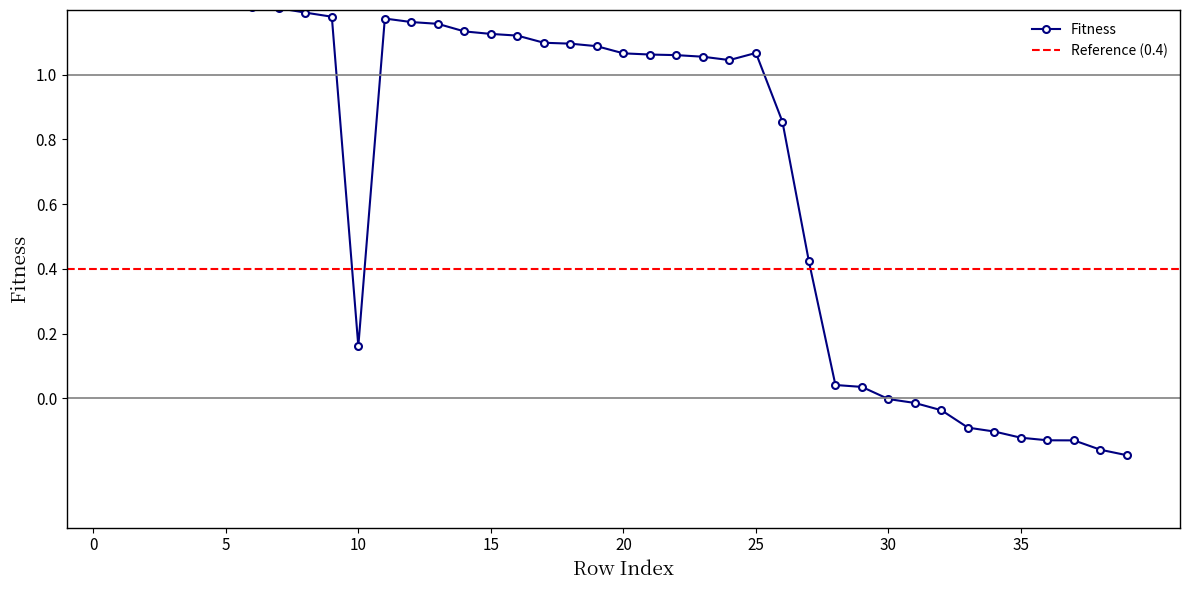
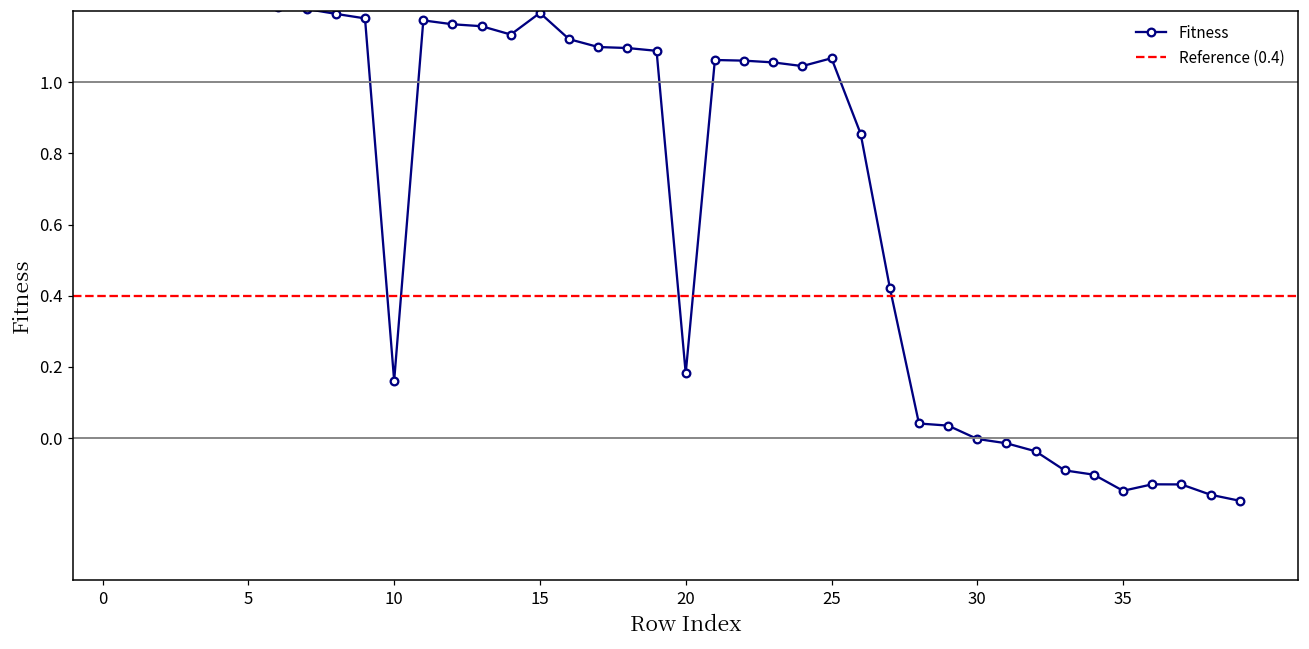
  {
    "10": 0.16,
-   "15": 1.13,
-   "20": 1.07,
+   "15": 1.19,
+   "20": 0.18,
    "25": 1.07,
    "30": 0.00,
-   "35": -0.12
+   "35": -0.15
  }
